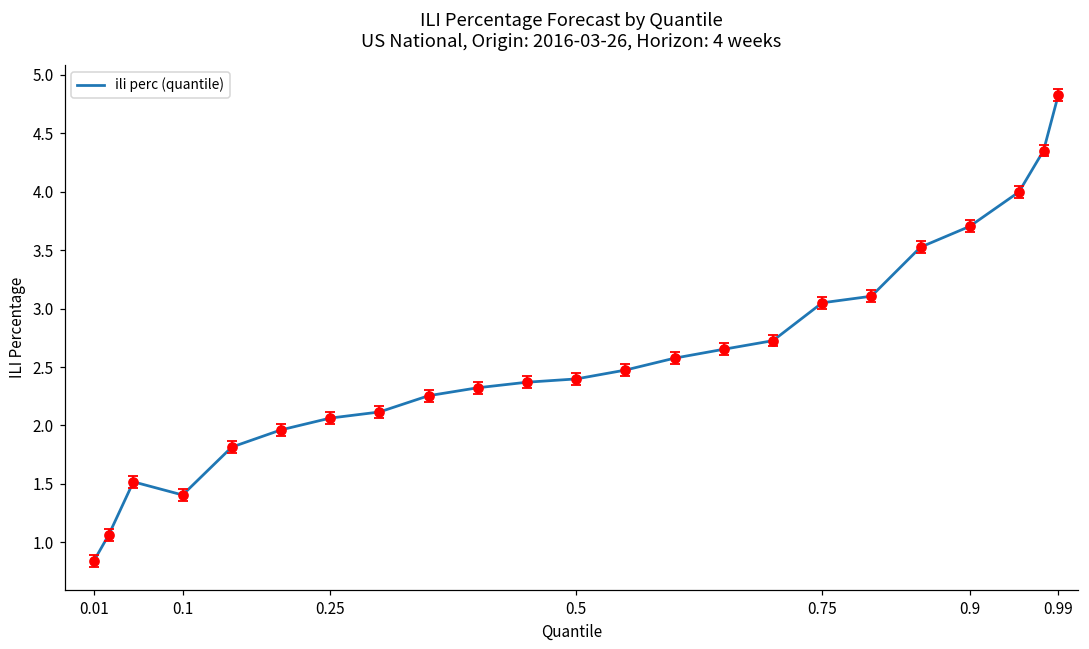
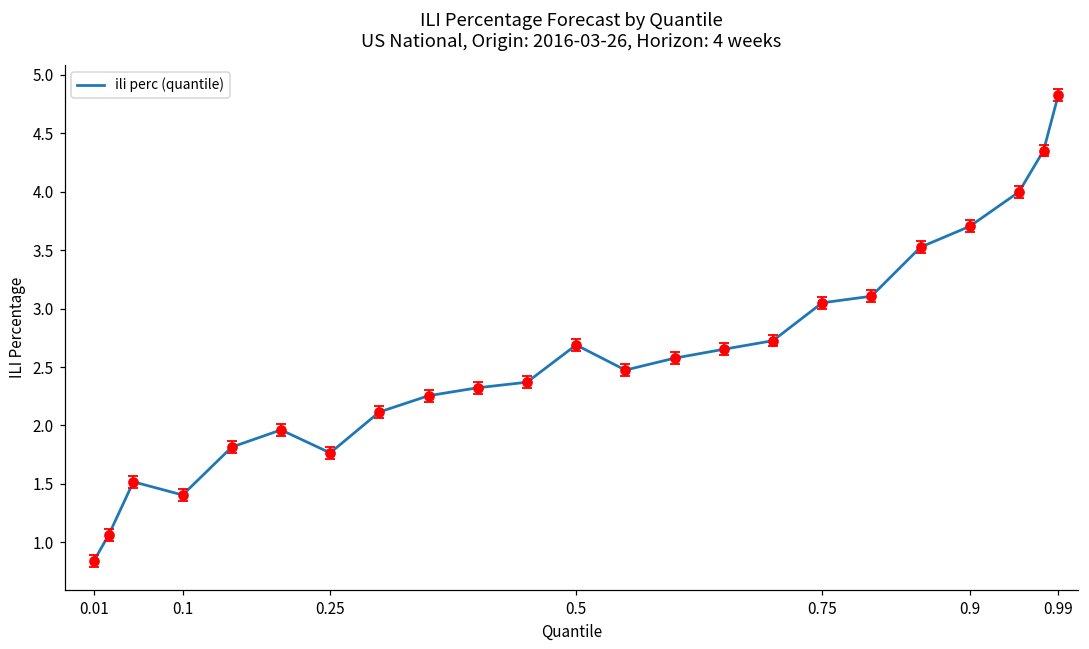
  {
    "ili perc (quantile)": {
      "0.01": 0.84,
      "0.1": 1.41,
-     "0.25": 2.06,
-     "0.5": 2.40,
+     "0.25": 1.77,
+     "0.5": 2.69,
      "0.75": 3.05,
      "0.9": 3.70,
      "0.99": 4.83
    }
  }
